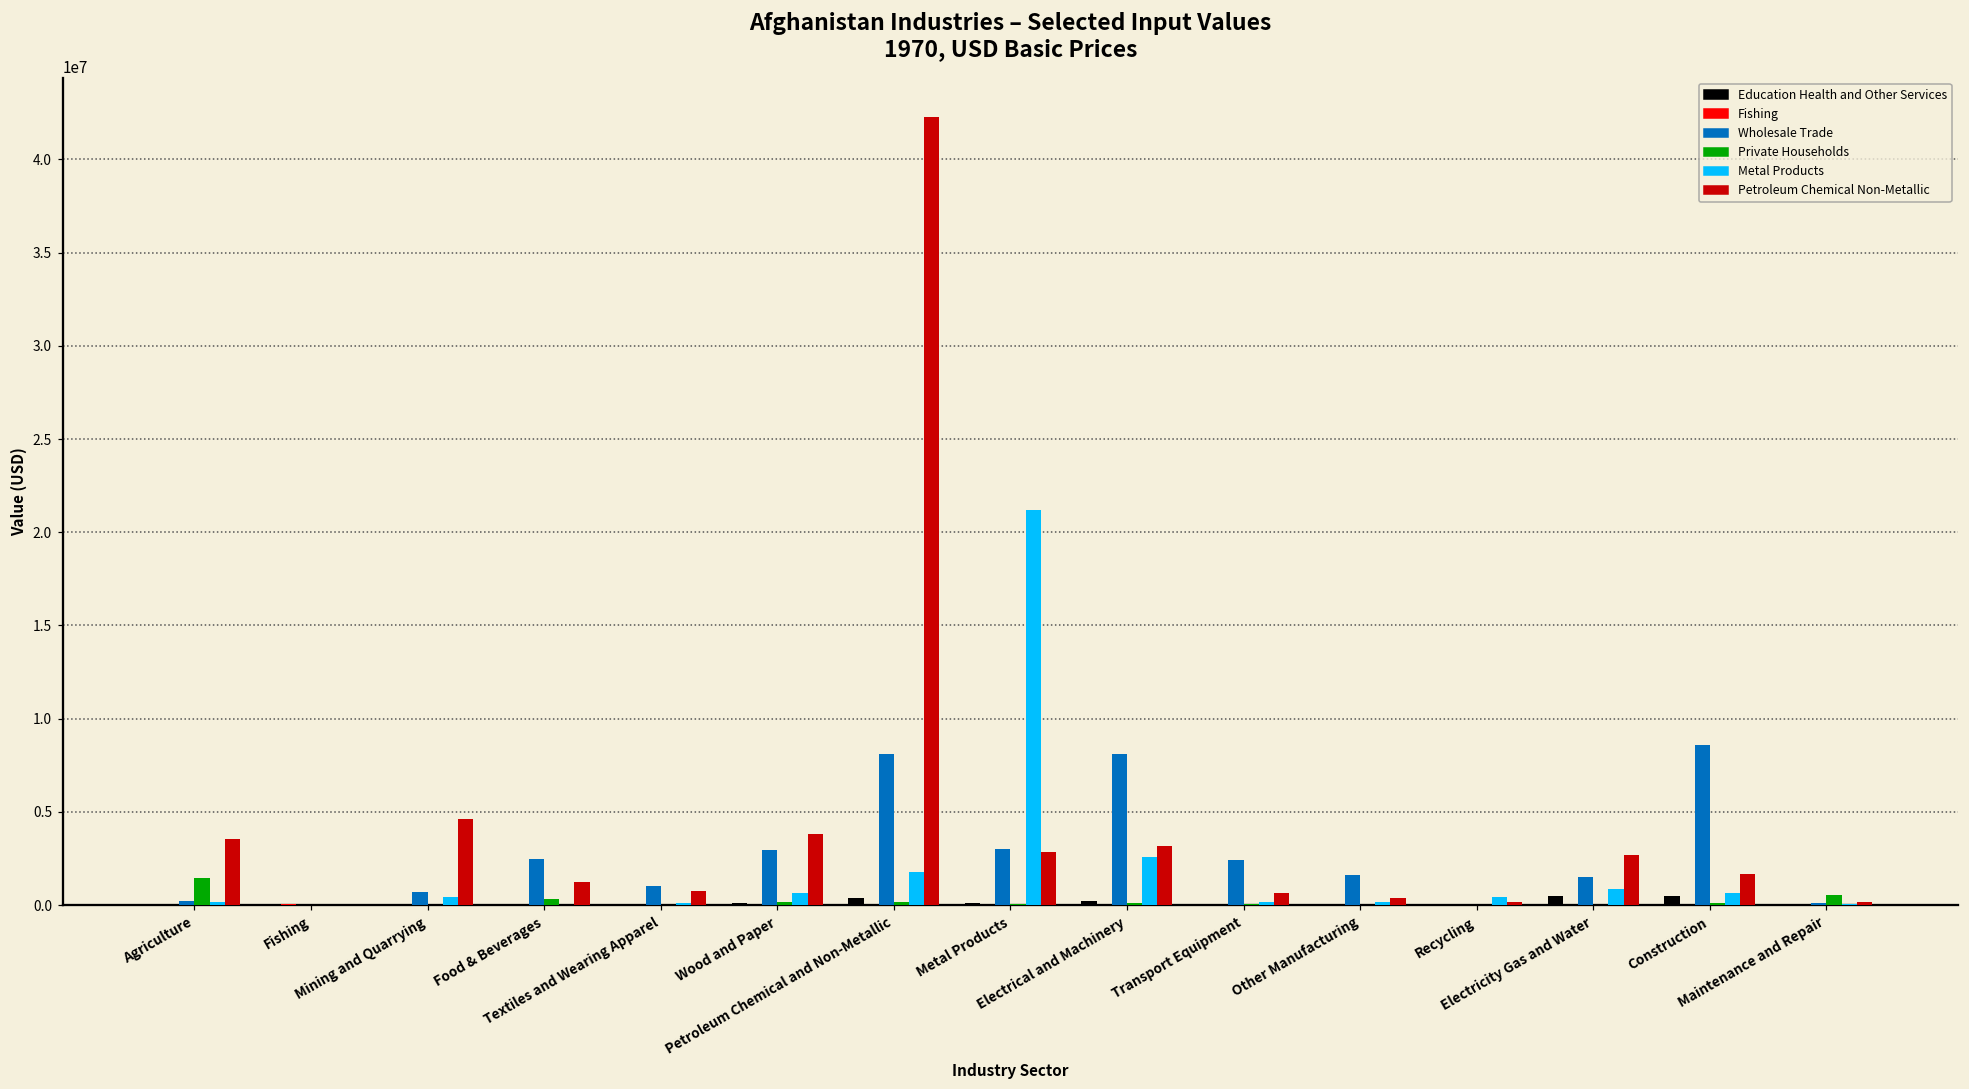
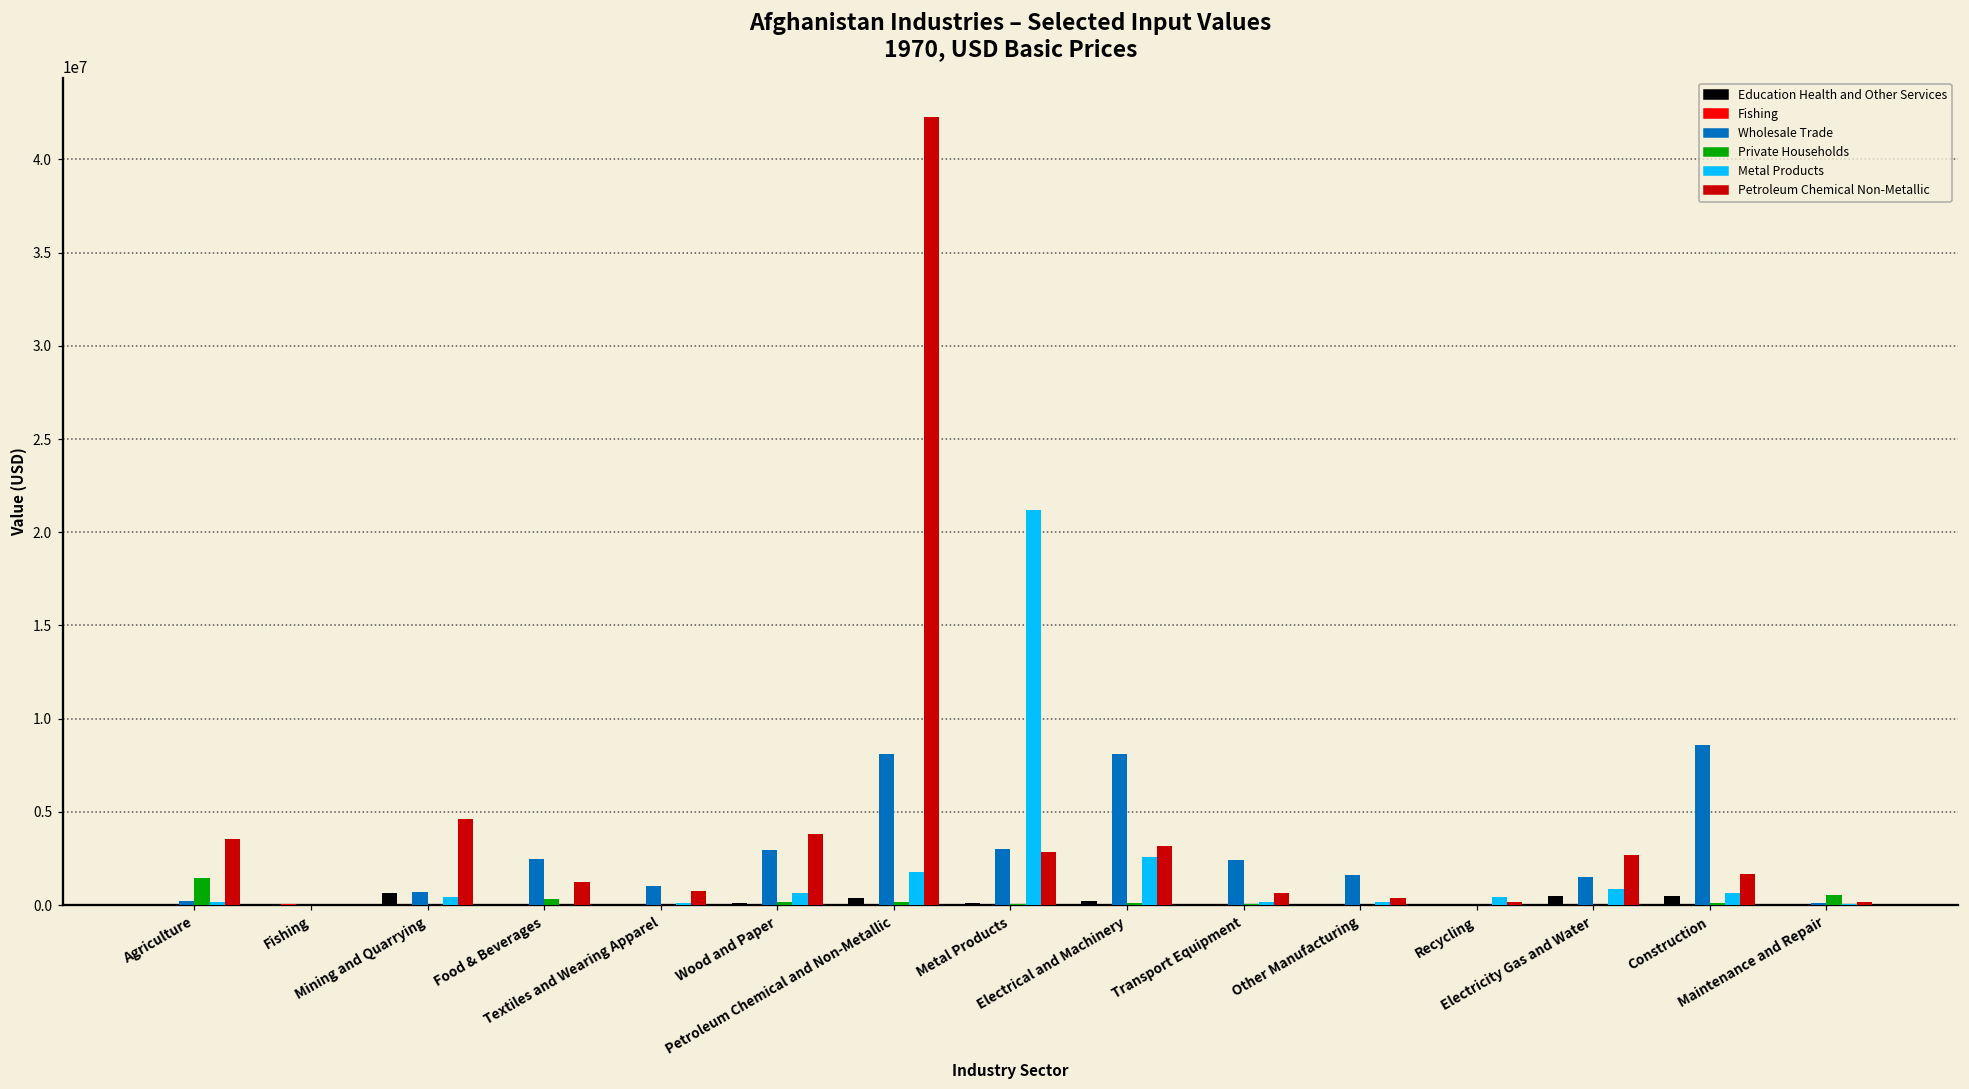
  {
    "Education Health and Other Services": {
-     "Mining and Quarrying": 0,
+     "Mining and Quarrying": 700000,
      "Petroleum Chemical and Non-Metallic": 400000,
      "Electrical and Machinery": 200000,
      "Electricity Gas and Water": 500000,
      "Construction": 500000
    },
    "Wholesale Trade": {
      "Agriculture": 200000,
      "Mining and Quarrying": 700000,
      "Food & Beverages": 2500000,
      "Textiles and Wearing Apparel": 1000000,
      "Wood and Paper": 3000000,
      "Petroleum Chemical and Non-Metallic": 8100000,
      "Metal Products": 3000000,
      "Electrical and Machinery": 8100000,
      "Transport Equipment": 2400000,
      "Other Manufacturing": 1600000,
      "Electricity Gas and Water": 1500000,
      "Construction": 8600000
    },
    "Private Households": {
      "Agriculture": 1400000,
      "Food & Beverages": 300000,
      "Wood and Paper": 200000,
      "Maintenance and Repair": 500000
    },
    "Metal Products": {
      "Agriculture": 200000,
      "Mining and Quarrying": 400000,
      "Wood and Paper": 600000,
      "Petroleum Chemical and Non-Metallic": 1800000,
      "Metal Products": 21200000,
      "Electrical and Machinery": 2600000,
      "Other Manufacturing": 200000,
      "Recycling": 500000,
      "Electricity Gas and Water": 900000,
      "Construction": 700000
    }
  }
